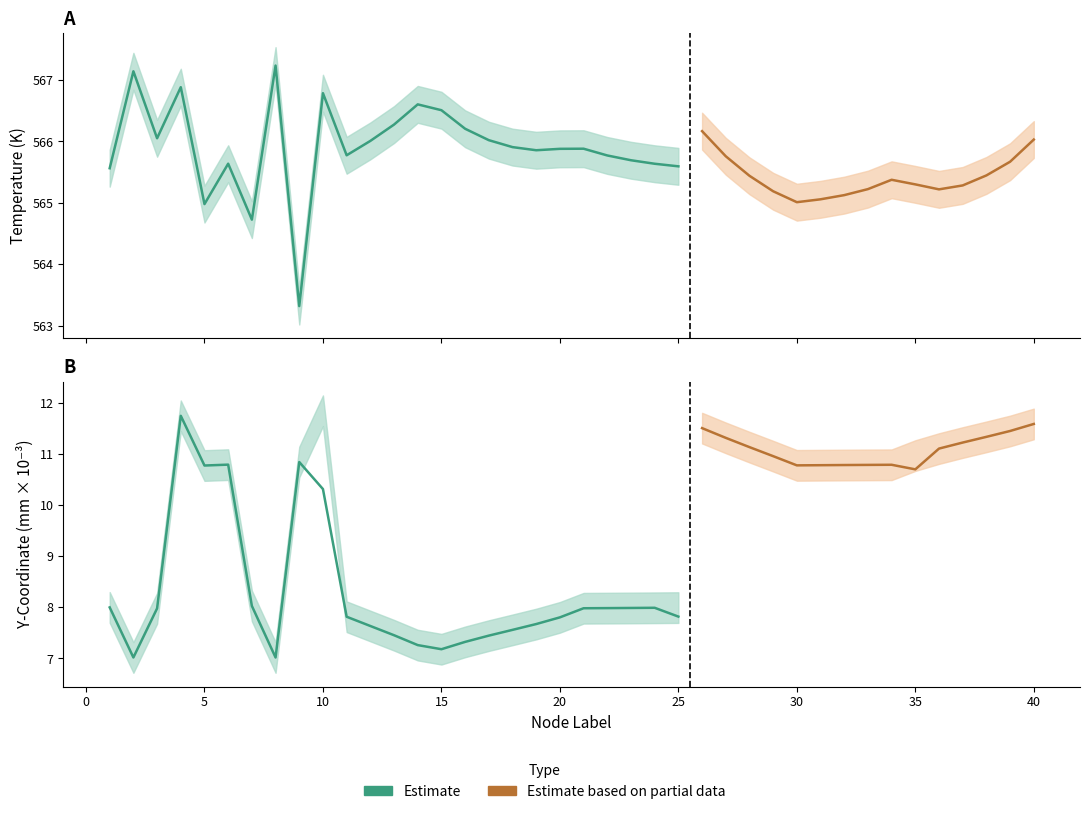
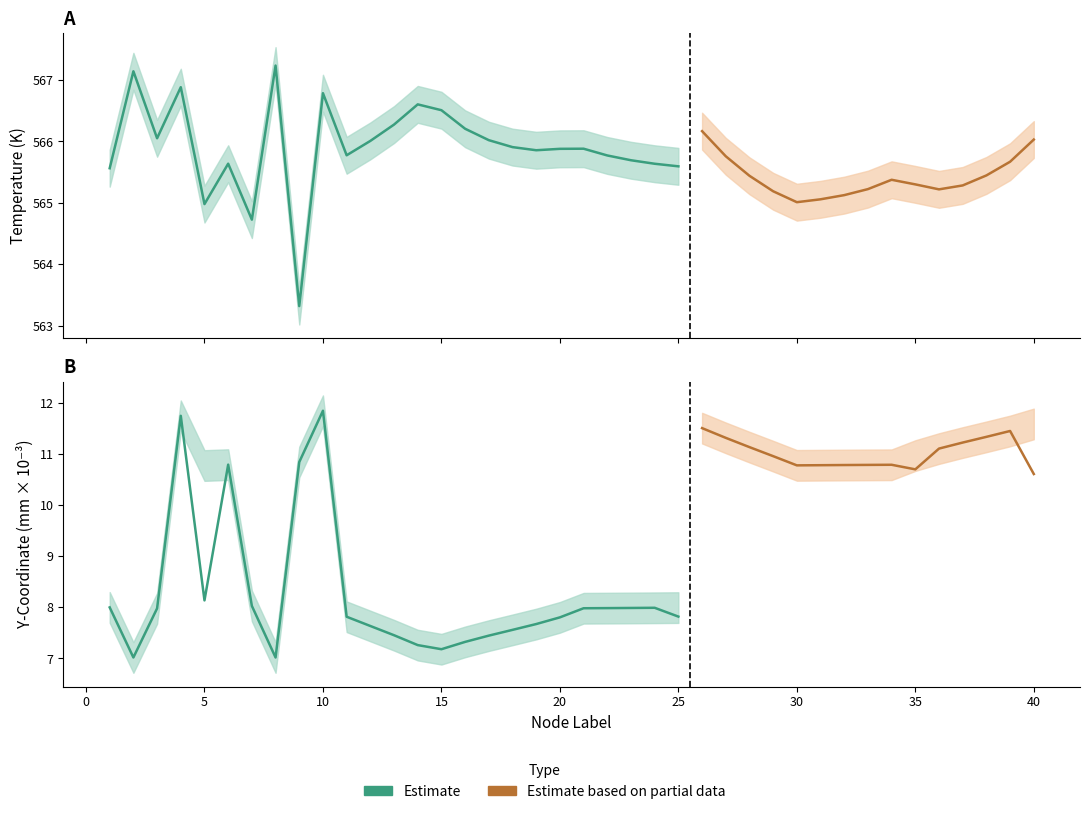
  {
    "B": {
      "Estimate": {
-       "5": 10.8,
-       "10": 10.3,
+       "5": 8.1,
+       "10": 11.9,
        "15": 7.2,
        "20": 7.8,
        "25": 7.8
      },
      "Estimate based on partial data": {
        "30": 10.8,
        "35": 10.7,
-       "40": 11.6
+       "40": 10.6
      }
    }
  }
